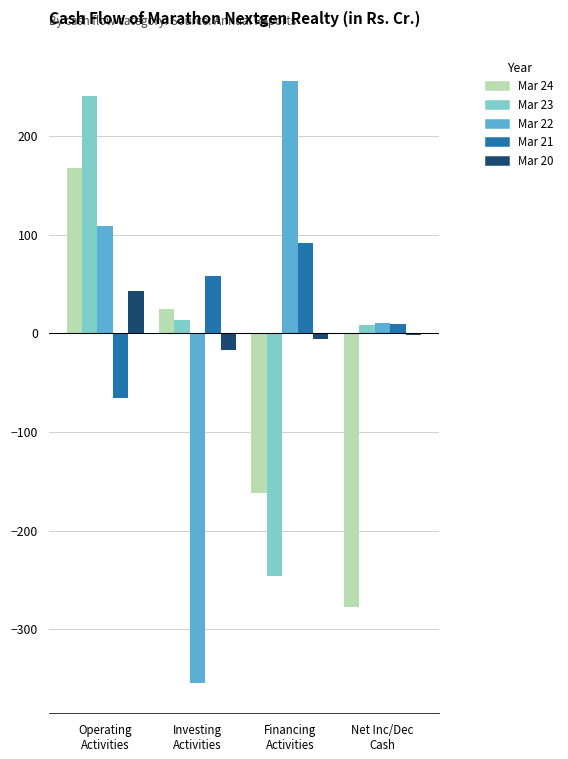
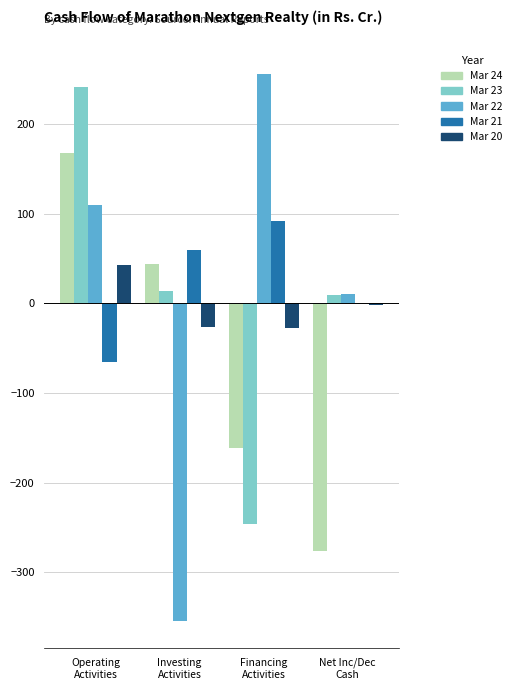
  {
    "Mar 24": {
      "Operating Activities": 170,
-     "Investing Activities": 20,
+     "Investing Activities": 40,
      "Financing Activities": -160,
      "Net Inc/Dec Cash": -280
    },
    "Mar 21": {
      "Operating Activities": -70,
      "Investing Activities": 60,
      "Financing Activities": 90,
-     "Net Inc/Dec Cash": 10
+     "Net Inc/Dec Cash": 0
    },
    "Mar 20": {
      "Operating Activities": 40,
-     "Investing Activities": -20,
-     "Financing Activities": -10
+     "Investing Activities": -30,
+     "Financing Activities": -30
    }
  }
